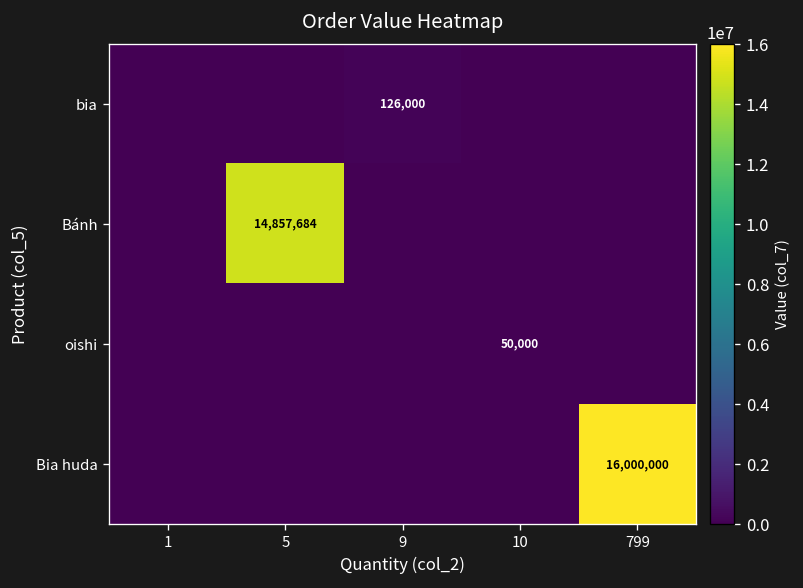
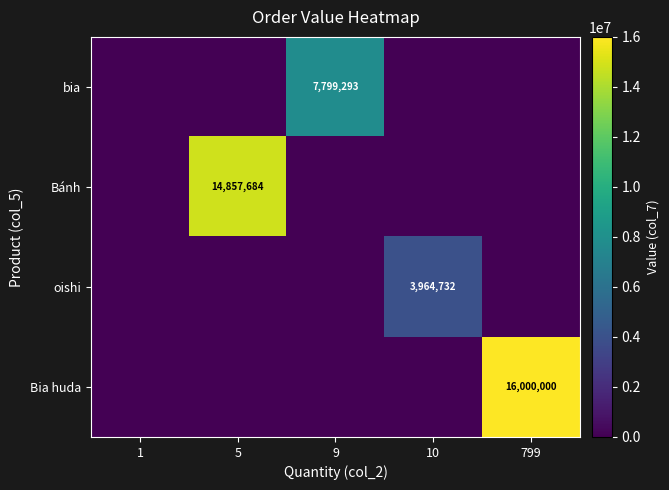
  {
    "bia": {
-     "9": "126,000"
+     "9": "7,799,293"
    },
    "Bánh": {
      "5": "14,857,684"
    },
    "oishi": {
-     "10": "50,000"
+     "10": "3,964,732"
    },
    "Bia huda": {
      "799": "16,000,000"
    }
  }
